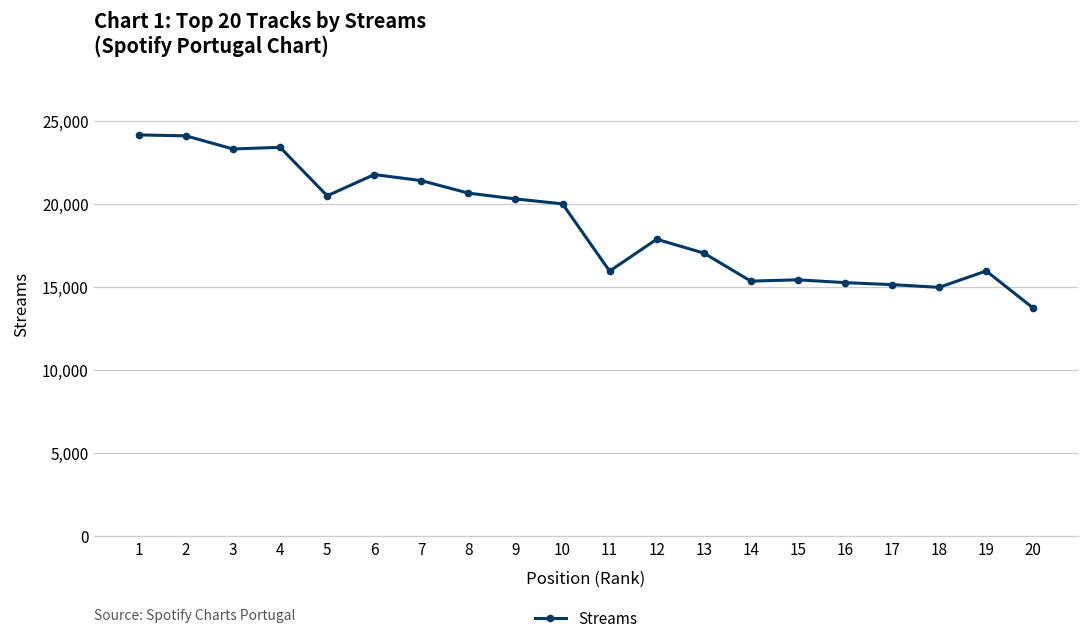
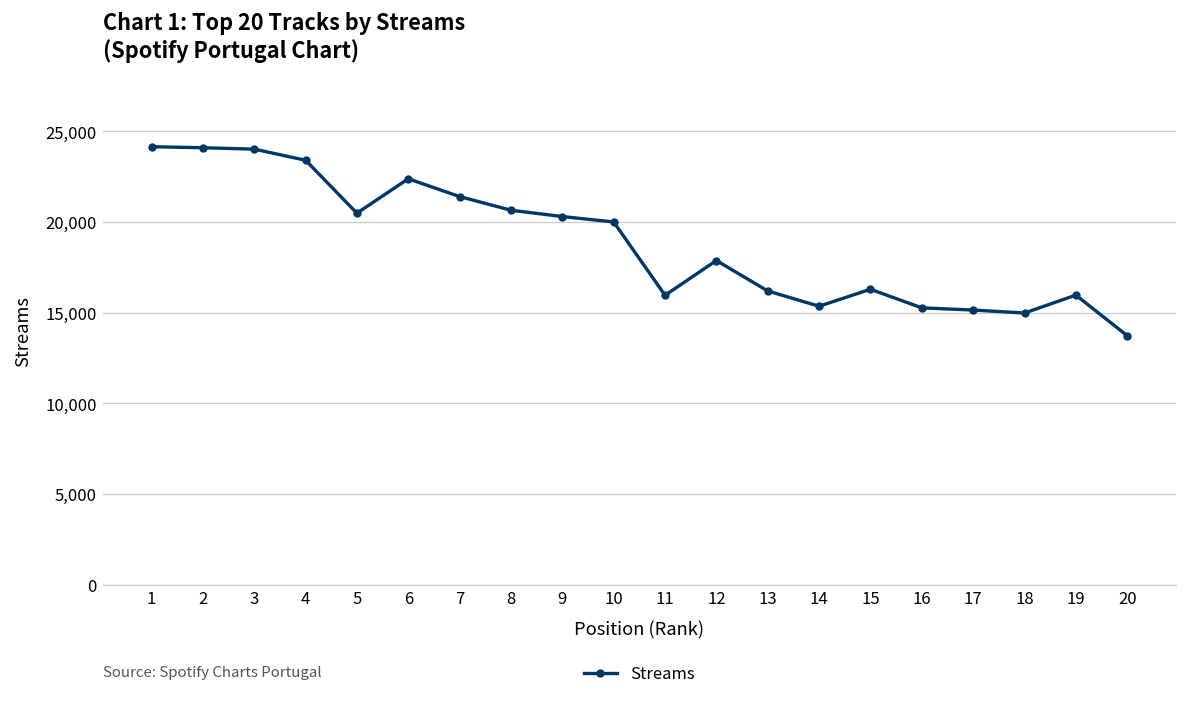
  {
    "1": "24,100",
    "2": "24,100",
-   "3": "23,300",
+   "3": "24,000",
    "4": "23,400",
    "5": "20,500",
-   "6": "21,800",
+   "6": "22,400",
    "7": "21,400",
    "8": "20,600",
    "9": "20,300",
    "10": "20,000",
    "11": "16,000",
    "12": "17,900",
-   "13": "17,000",
+   "13": "16,200",
    "14": "15,300",
-   "15": "15,400",
+   "15": "16,300",
    "16": "15,300",
    "17": "15,100",
    "18": "15,000",
    "19": "16,000",
    "20": "13,700"
  }
